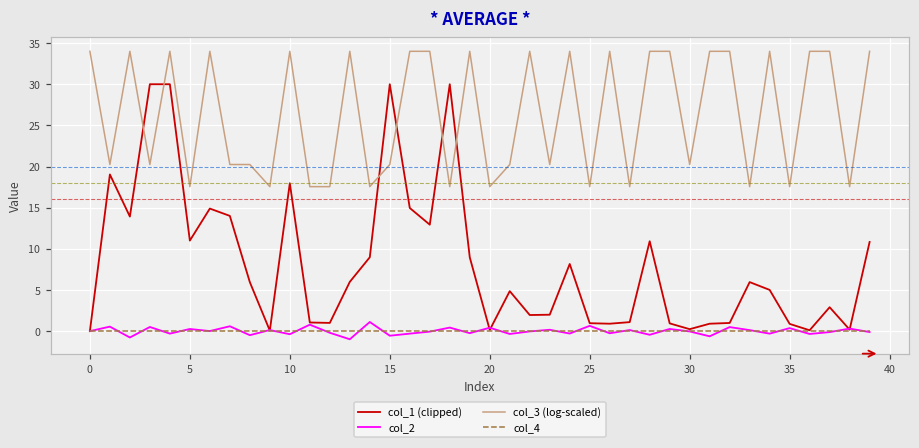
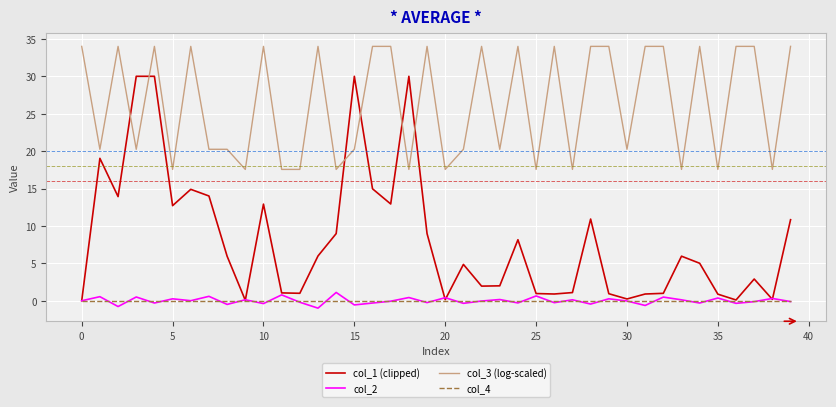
  {
    "col_1 (clipped)": {
-     "5": 11,
-     "10": 18,
+     "5": 13,
+     "10": 13,
      "15": 30,
      "35": 1
    },
    "col_2": {
      "10": 0,
      "15": -1,
      "35": 0
    },
    "col_3 (log-scaled)": {
      "0": 34,
      "5": 18,
      "10": 34,
      "15": 20,
      "20": 18,
      "25": 18,
      "30": 20,
      "35": 18
    },
    "col_4": {
      "10": 0,
      "15": 0,
      "25": 0,
      "35": 0
    }
  }
